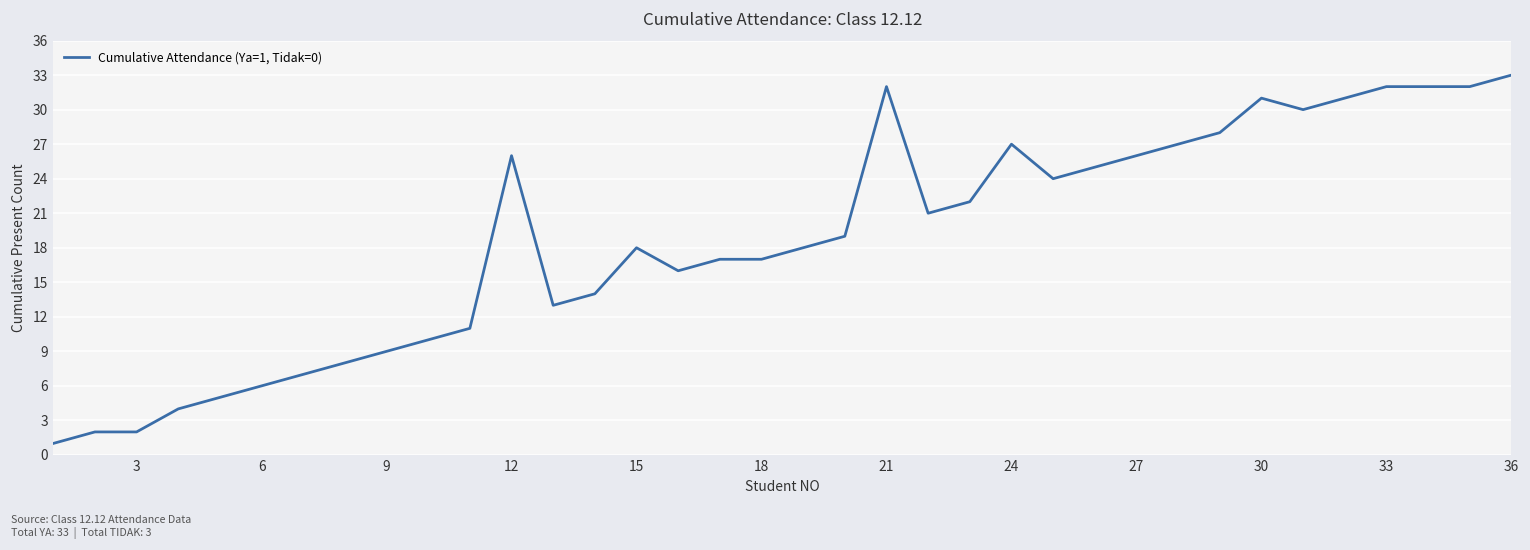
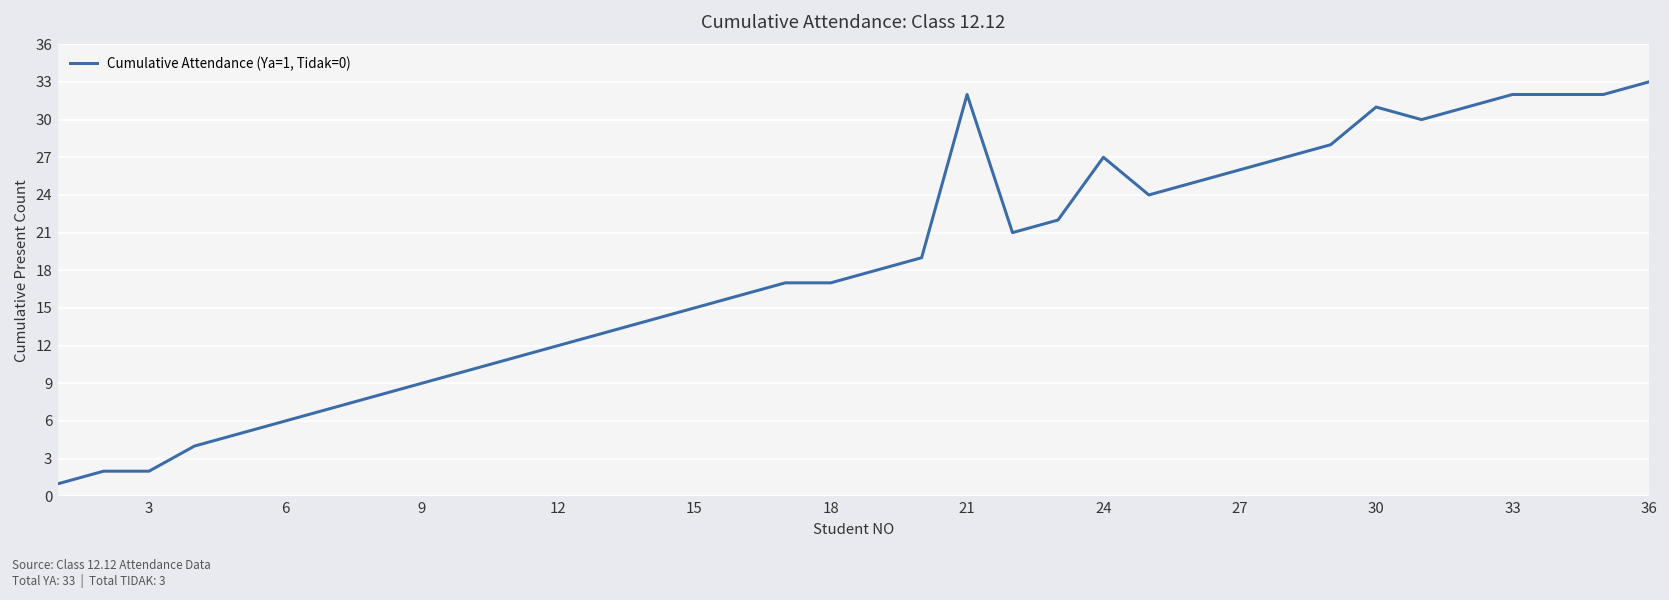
  {
    "3": 2,
    "6": 6,
    "9": 9,
-   "12": 26,
-   "15": 18,
+   "12": 12,
+   "15": 15,
    "18": 17,
    "21": 32,
    "24": 27,
    "27": 26,
    "30": 31,
    "33": 32,
    "36": 33
  }
